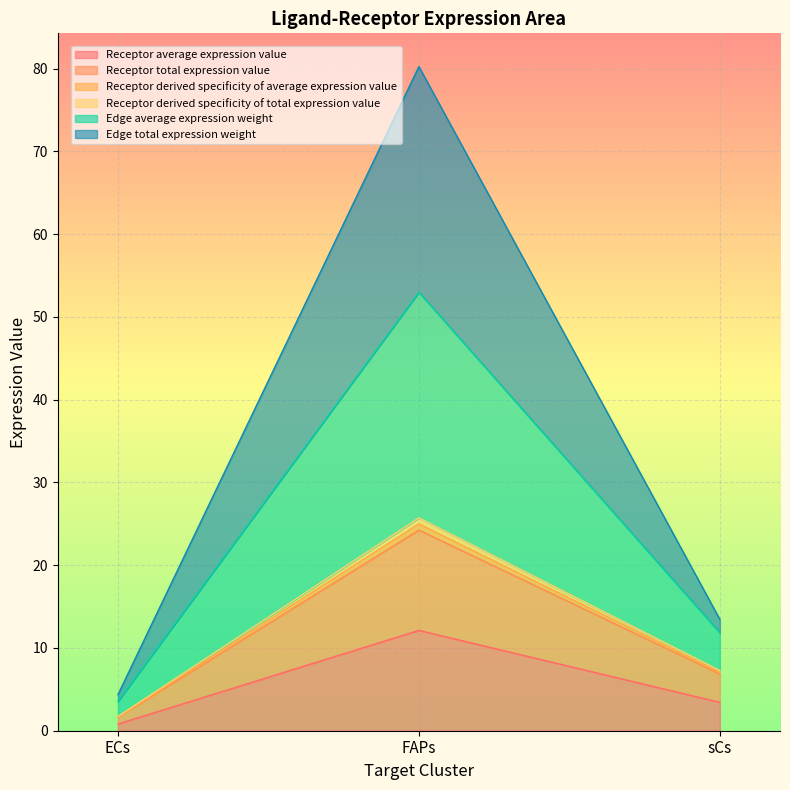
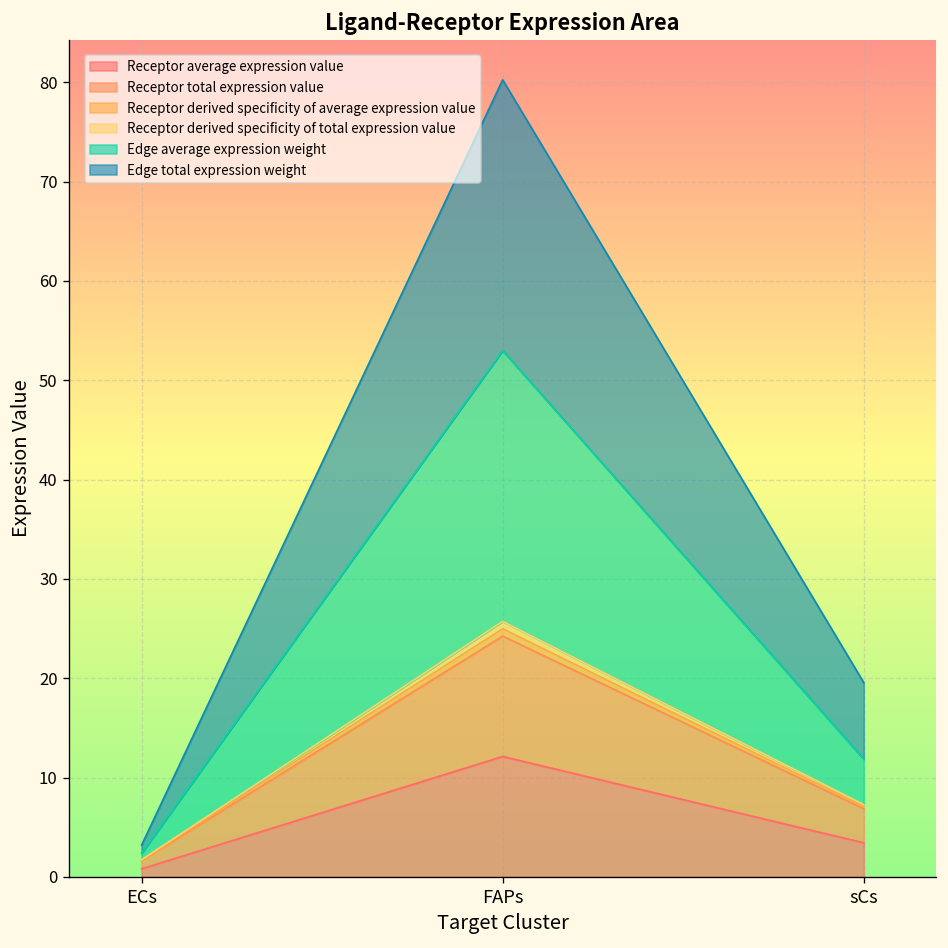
  {
    "Edge average expression weight": {
-     "ECs": 2,
+     "ECs": 1,
      "FAPs": 27,
      "sCs": 5
    },
    "Edge total expression weight": {
      "ECs": 1,
      "FAPs": 27,
-     "sCs": 2
+     "sCs": 8
    }
  }
